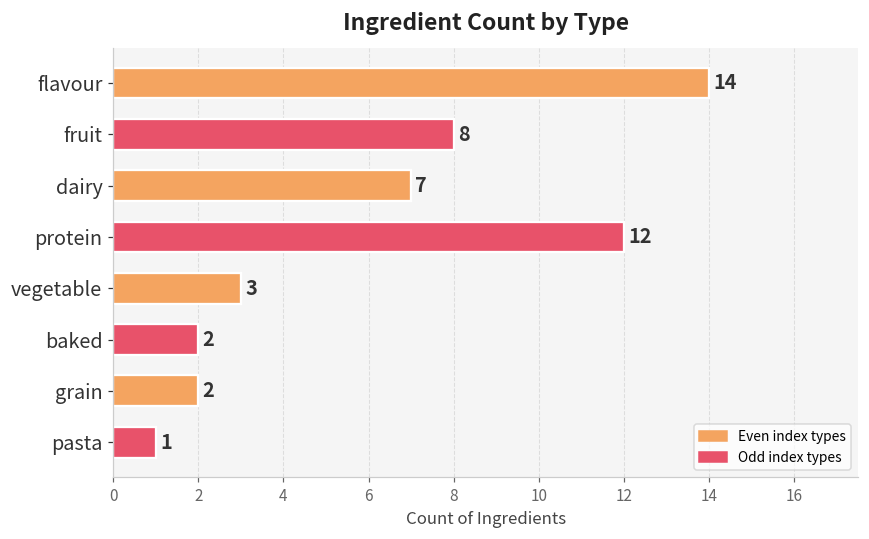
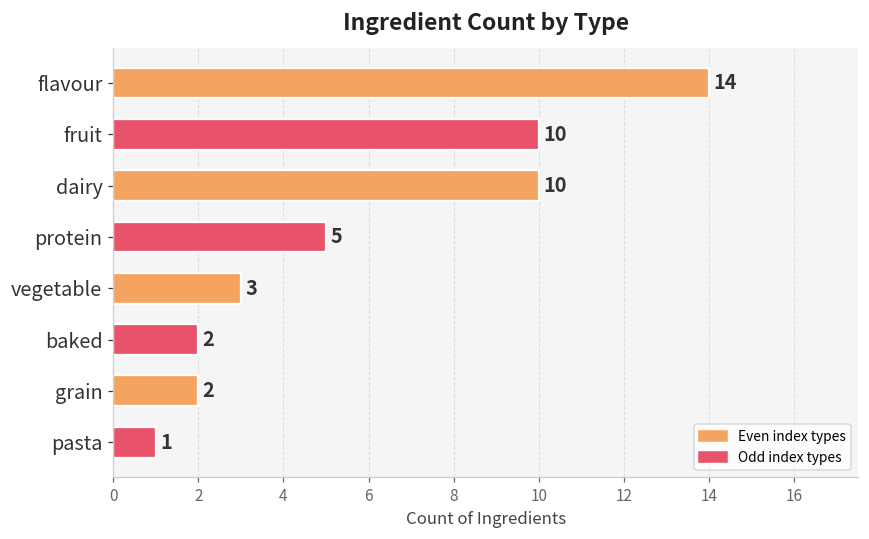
  {
    "flavour": 14,
-   "fruit": 8,
-   "dairy": 7,
-   "protein": 12,
+   "fruit": 10,
+   "dairy": 10,
+   "protein": 5,
    "vegetable": 3,
    "baked": 2,
    "grain": 2,
    "pasta": 1
  }
